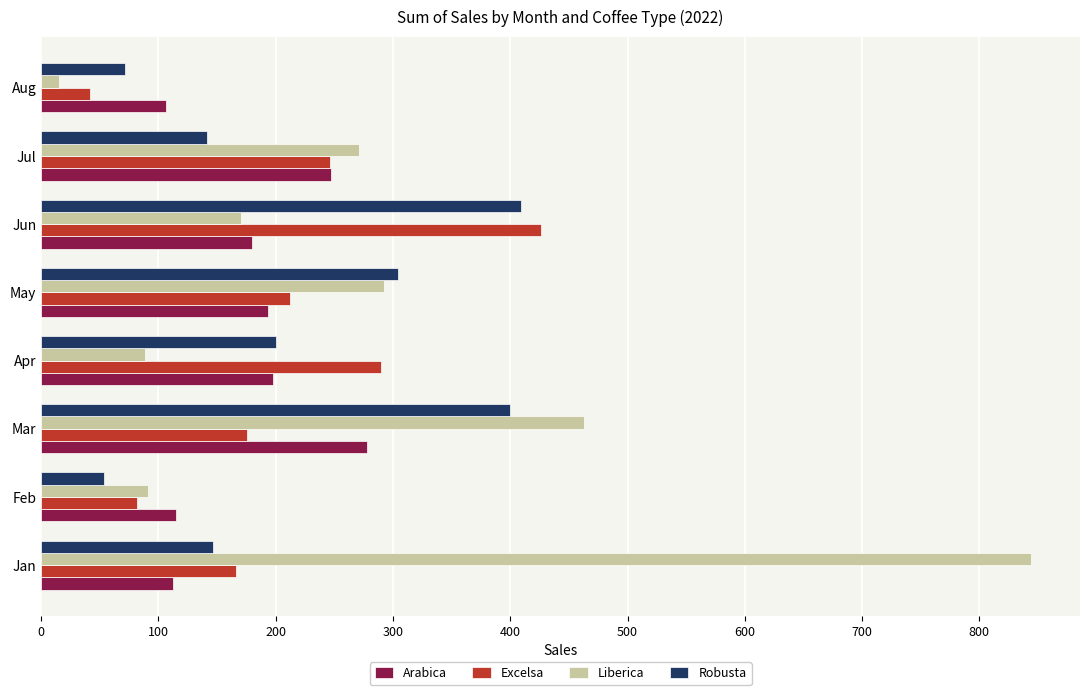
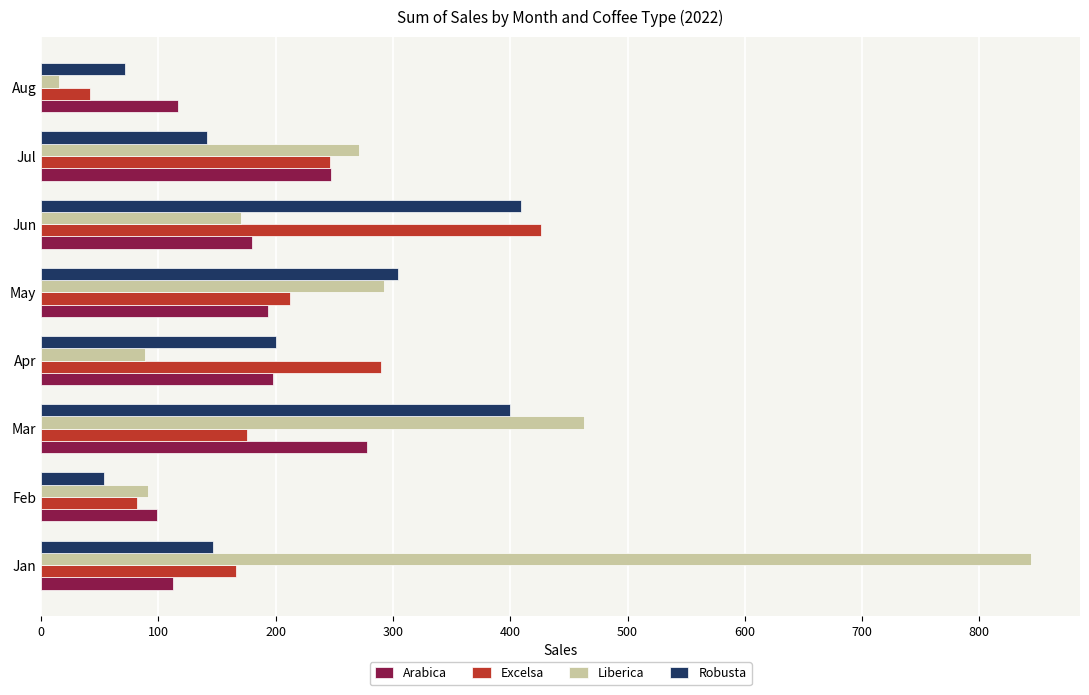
  {
    "Arabica": {
-     "Aug": 107,
+     "Aug": 116,
      "Jul": 247,
      "Jun": 180,
      "May": 193,
      "Apr": 198,
      "Mar": 278,
-     "Feb": 115,
+     "Feb": 99,
      "Jan": 113
    },
    "Excelsa": {
      "Aug": 41,
      "Jul": 247,
      "Jun": 426,
      "May": 212,
      "Apr": 290,
      "Mar": 175,
      "Feb": 82,
      "Jan": 166
    },
    "Liberica": {
      "Aug": 16,
      "Jul": 271,
      "Jun": 170,
      "May": 292,
      "Apr": 89,
      "Mar": 463,
      "Feb": 91,
      "Jan": 844
    },
    "Robusta": {
      "Aug": 71,
      "Jul": 142,
      "Jun": 409,
      "May": 304,
      "Apr": 200,
      "Mar": 400,
      "Feb": 54,
      "Jan": 147
    }
  }
